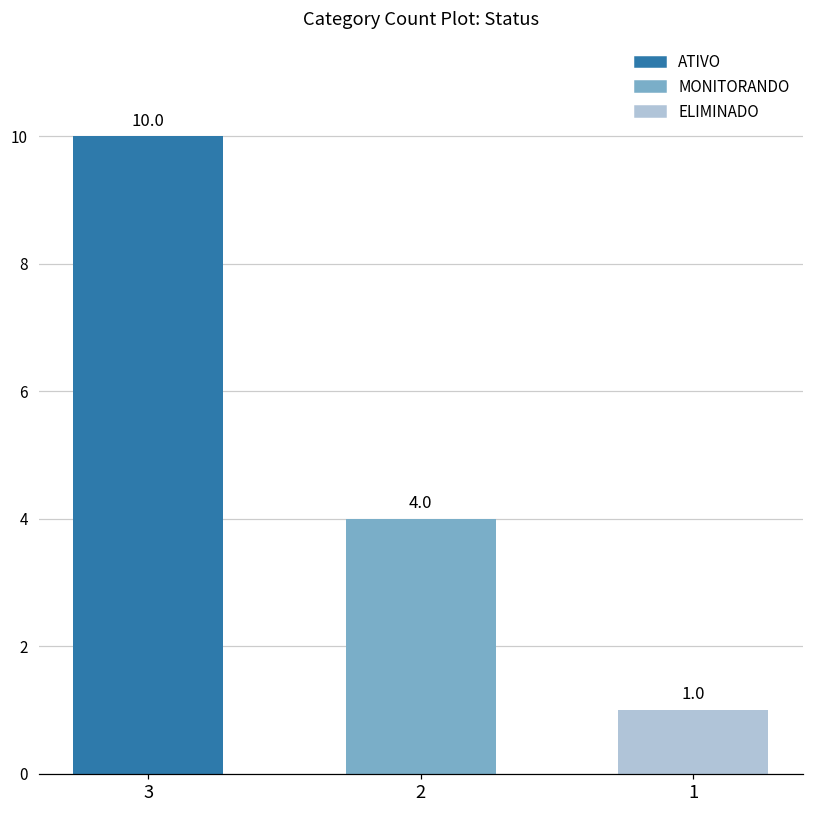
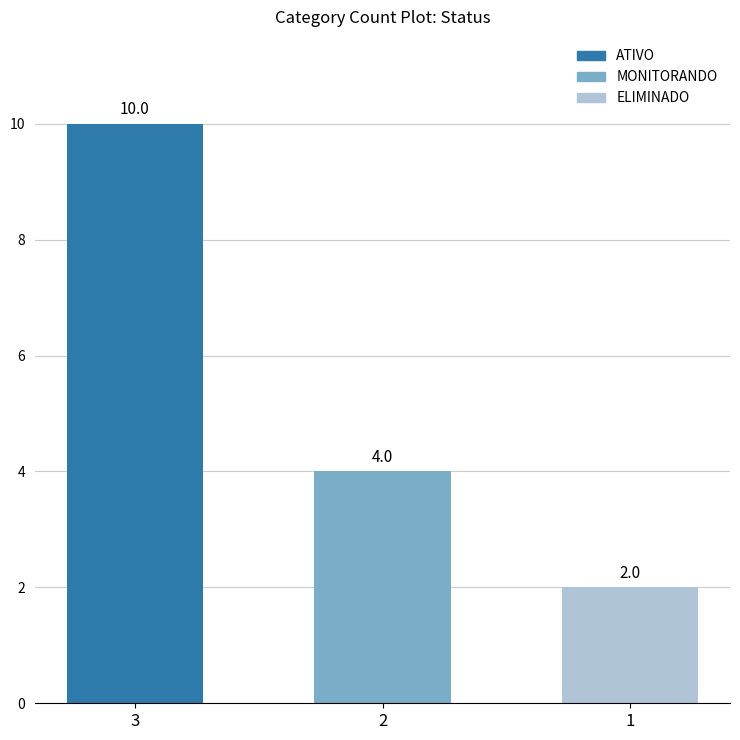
  {
    "3": 10.0,
    "2": 4.0,
-   "1": 1.0
+   "1": 2.0
  }
